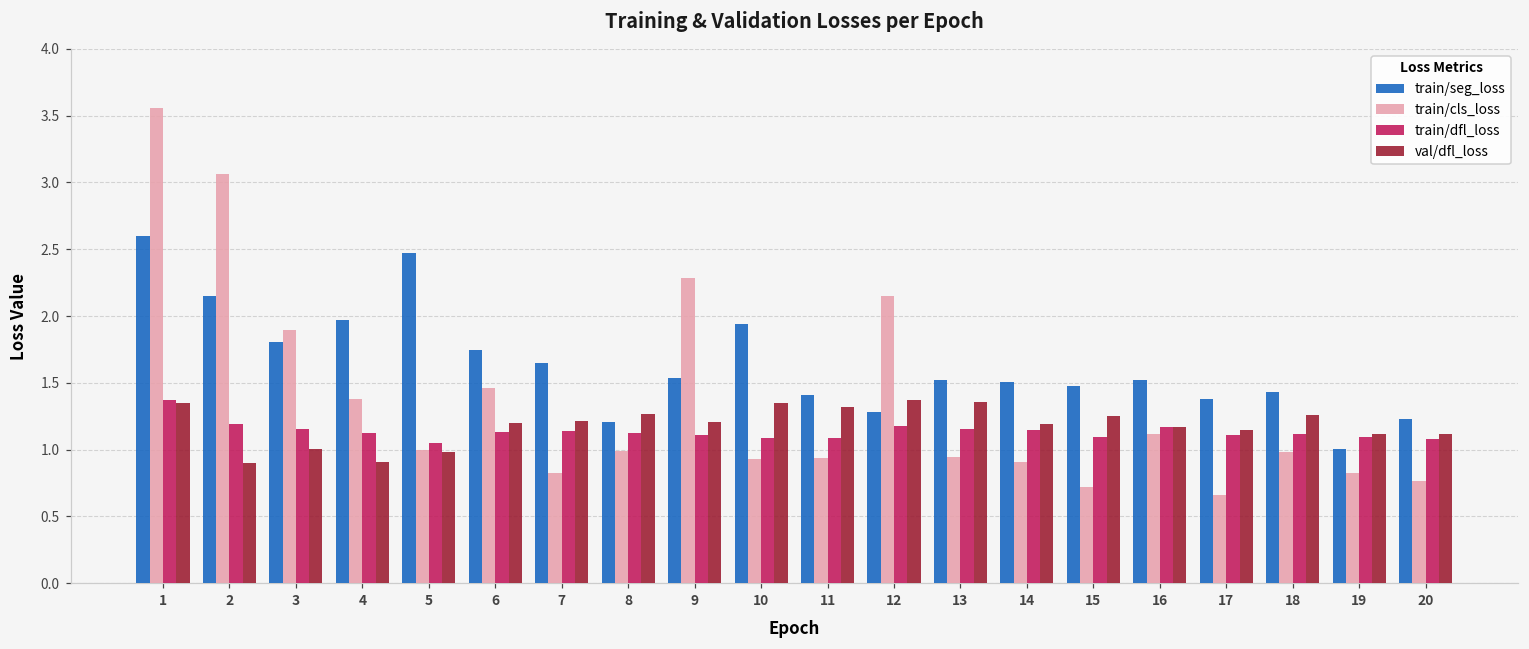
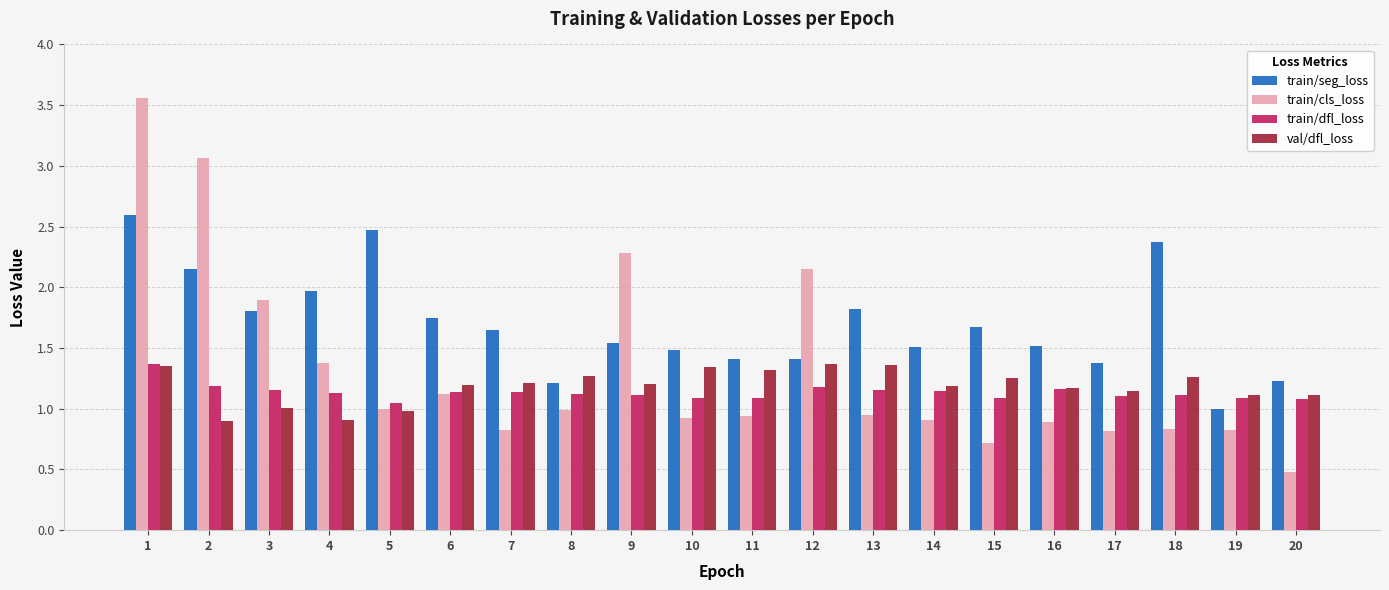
  {
    "train/seg_loss": {
      "1": 2.60,
      "2": 2.15,
      "3": 1.81,
      "4": 1.97,
      "5": 2.47,
      "6": 1.74,
      "7": 1.65,
      "8": 1.21,
      "9": 1.54,
-     "10": 1.94,
+     "10": 1.48,
      "11": 1.41,
-     "12": 1.28,
-     "13": 1.52,
+     "12": 1.41,
+     "13": 1.83,
      "14": 1.51,
-     "15": 1.48,
+     "15": 1.68,
      "16": 1.52,
      "17": 1.38,
-     "18": 1.43,
+     "18": 2.37,
      "19": 1.00,
      "20": 1.23
    },
    "train/cls_loss": {
      "1": 3.56,
      "2": 3.06,
      "3": 1.90,
      "4": 1.38,
      "5": 1.00,
-     "6": 1.46,
+     "6": 1.12,
      "7": 0.83,
      "8": 0.99,
      "9": 2.29,
      "10": 0.93,
      "11": 0.94,
      "12": 2.15,
      "13": 0.95,
      "14": 0.91,
      "15": 0.72,
-     "16": 1.12,
-     "17": 0.66,
-     "18": 0.98,
+     "16": 0.89,
+     "17": 0.82,
+     "18": 0.84,
      "19": 0.83,
-     "20": 0.76
+     "20": 0.48
    }
  }
